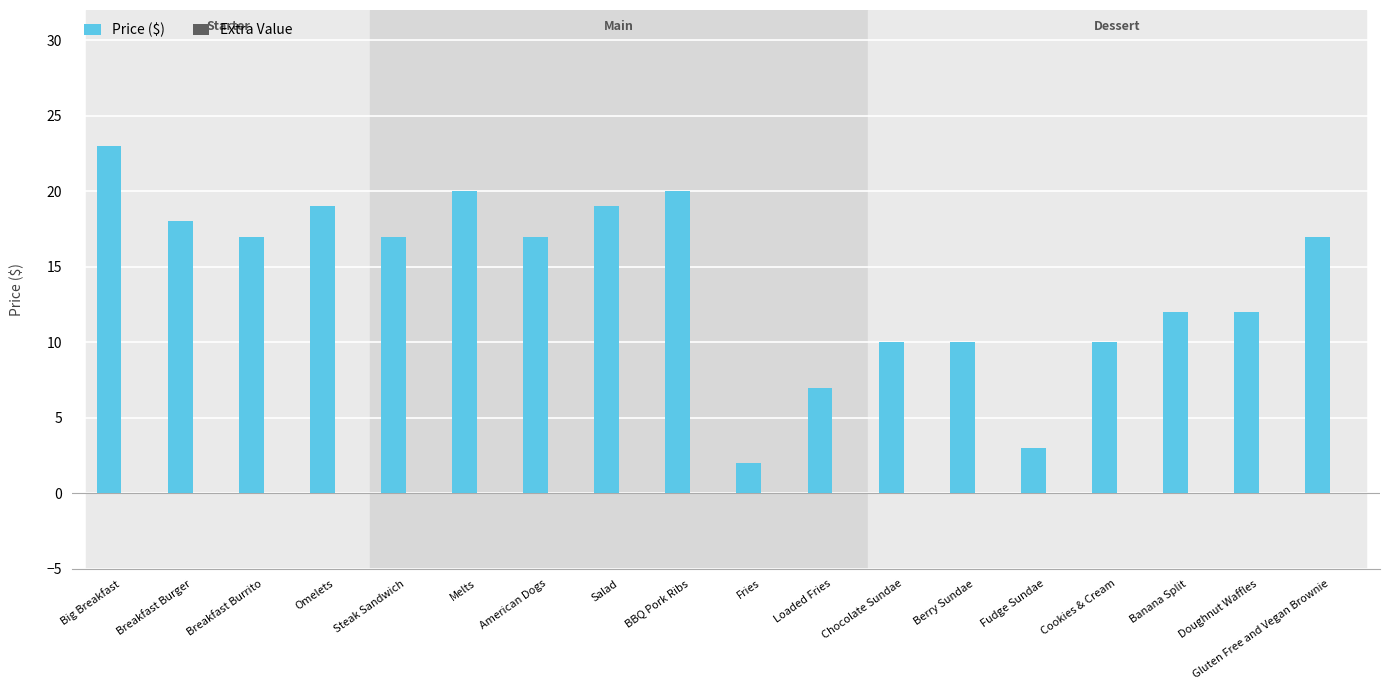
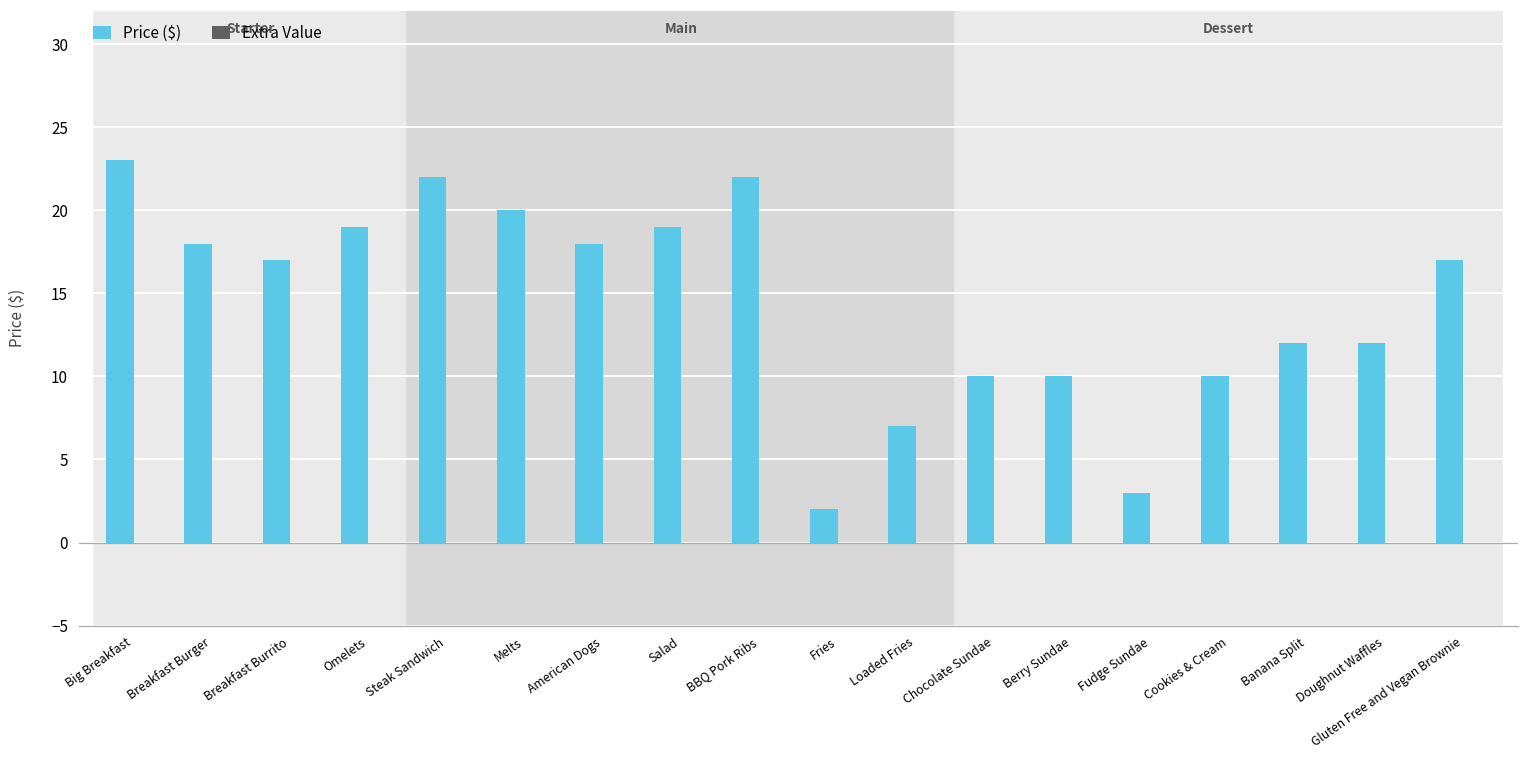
  {
    "Price ($)": {
      "Big Breakfast": 23,
      "Breakfast Burger": 18,
      "Breakfast Burrito": 17,
      "Omelets": 19,
-     "Steak Sandwich": 17,
+     "Steak Sandwich": 22,
      "Melts": 20,
-     "American Dogs": 17,
+     "American Dogs": 18,
      "Salad": 19,
-     "BBQ Pork Ribs": 20,
+     "BBQ Pork Ribs": 22,
      "Fries": 2,
      "Loaded Fries": 7,
      "Chocolate Sundae": 10,
      "Berry Sundae": 10,
      "Fudge Sundae": 3,
      "Cookies & Cream": 10,
      "Banana Split": 12,
      "Doughnut Waffles": 12,
      "Gluten Free and Vegan Brownie": 17
    },
    "Extra Value": {
      "Big Breakfast": 0,
      "Breakfast Burger": 0,
      "Breakfast Burrito": 0,
      "Omelets": 0,
      "Steak Sandwich": 0,
      "Melts": 0,
      "American Dogs": 0,
      "Salad": 0,
      "BBQ Pork Ribs": 0,
      "Fries": 0,
      "Loaded Fries": 0,
      "Chocolate Sundae": 0,
      "Berry Sundae": 0,
      "Fudge Sundae": 0,
      "Cookies & Cream": 0,
      "Banana Split": 0,
      "Doughnut Waffles": 0,
      "Gluten Free and Vegan Brownie": 0
    }
  }
